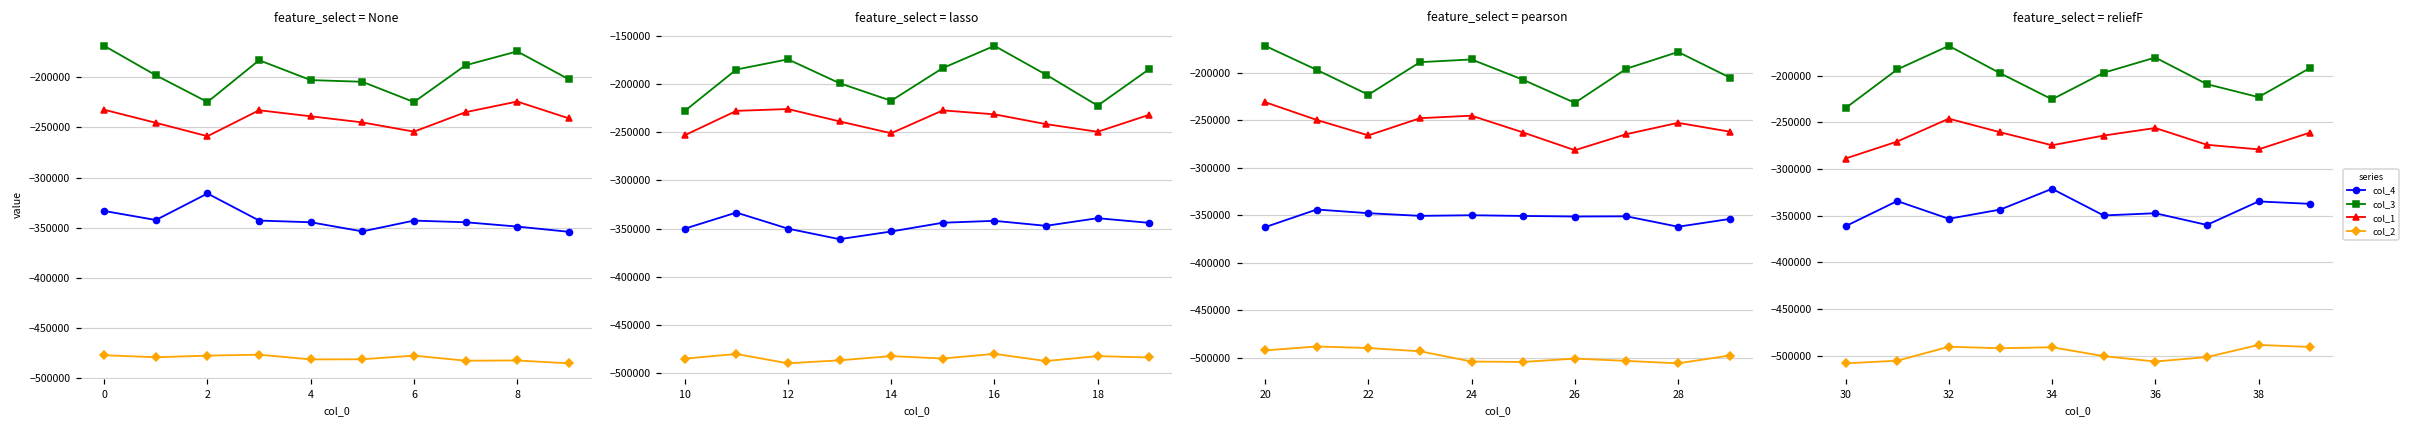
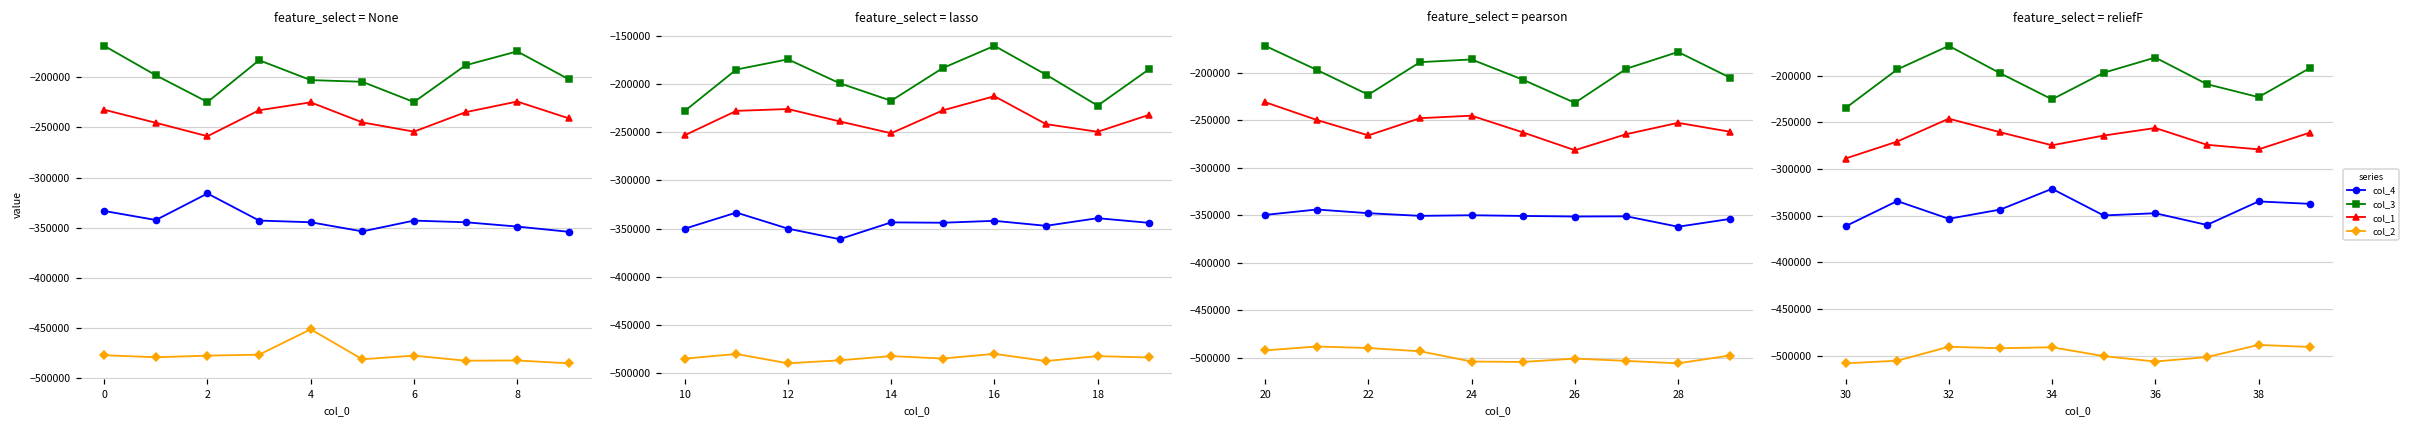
  {
    "feature_select = None": {
      "col_4": {
        "0": -330000,
        "2": -320000,
        "4": -340000,
        "6": -340000,
        "8": -350000
      },
      "col_3": {
        "0": -170000,
        "2": -220000,
        "4": -200000,
        "6": -220000,
        "8": -170000
      },
      "col_1": {
        "0": -230000,
        "2": -260000,
-       "4": -240000,
+       "4": -220000,
        "6": -250000,
        "8": -220000
      },
      "col_2": {
        "0": -480000,
        "2": -480000,
-       "4": -480000,
+       "4": -450000,
        "6": -480000,
        "8": -480000
      }
    },
    "feature_select = lasso": {
      "col_4": {
        "10": -350000,
        "12": -350000,
-       "14": -350000,
+       "14": -340000,
        "16": -340000,
        "18": -340000
      },
      "col_3": {
        "10": -230000,
        "12": -170000,
        "14": -220000,
        "16": -160000,
        "18": -220000
      },
      "col_1": {
        "10": -250000,
        "12": -230000,
        "14": -250000,
-       "16": -230000,
+       "16": -210000,
        "18": -250000
      },
      "col_2": {
        "10": -480000,
        "12": -490000,
        "14": -480000,
        "16": -480000,
        "18": -480000
      }
    },
    "feature_select = pearson": {
      "col_4": {
-       "20": -360000,
+       "20": -350000,
        "22": -350000,
        "24": -350000,
        "26": -350000,
        "28": -360000
      },
      "col_3": {
        "20": -170000,
        "22": -220000,
        "24": -190000,
        "26": -230000,
        "28": -180000
      },
      "col_1": {
        "20": -230000,
        "22": -270000,
        "24": -250000,
        "26": -280000,
        "28": -250000
      },
      "col_2": {
        "20": -490000,
        "22": -490000,
        "24": -500000,
        "26": -500000,
        "28": -510000
      }
    },
    "feature_select = reliefF": {
      "col_4": {
        "30": -360000,
        "32": -350000,
        "34": -320000,
        "36": -350000,
        "38": -330000
      },
      "col_3": {
        "30": -230000,
        "32": -170000,
        "34": -230000,
        "36": -180000,
        "38": -220000
      },
      "col_1": {
        "30": -290000,
        "32": -250000,
        "34": -270000,
        "36": -260000,
        "38": -280000
      },
      "col_2": {
        "30": -510000,
        "32": -490000,
        "34": -490000,
        "36": -510000,
        "38": -490000
      }
    }
  }
